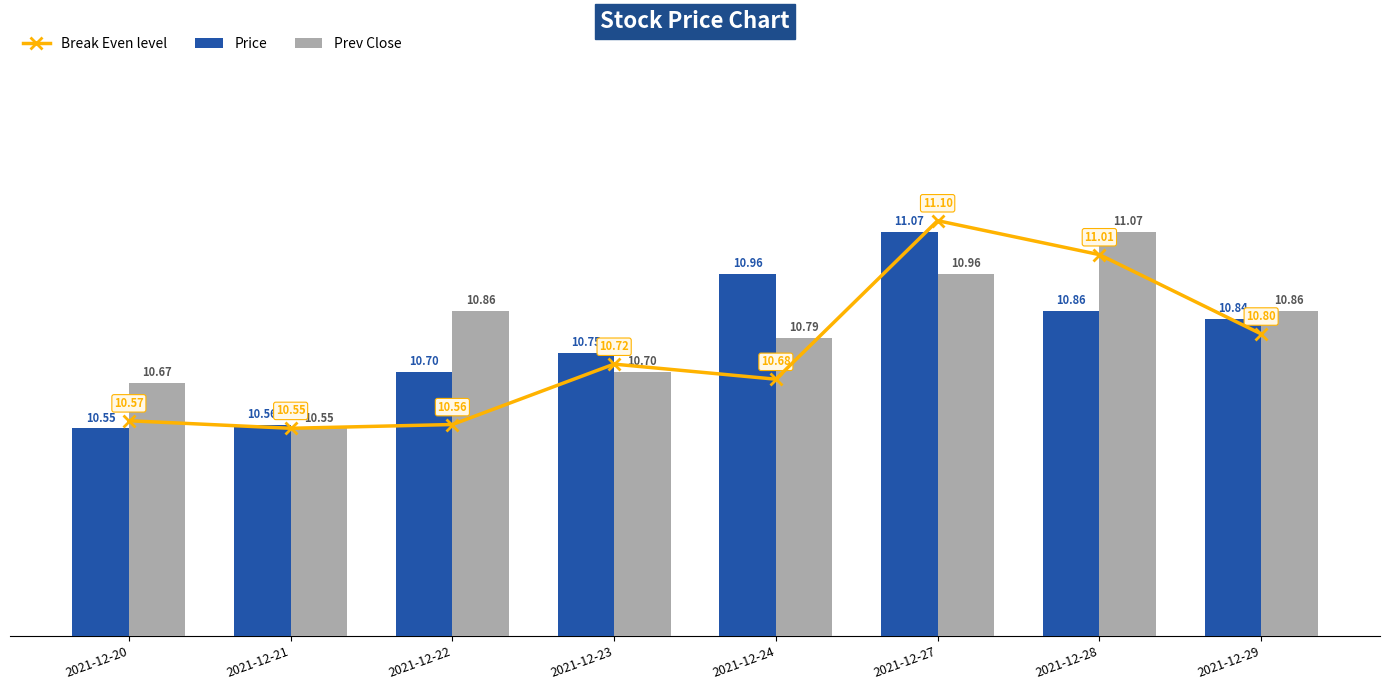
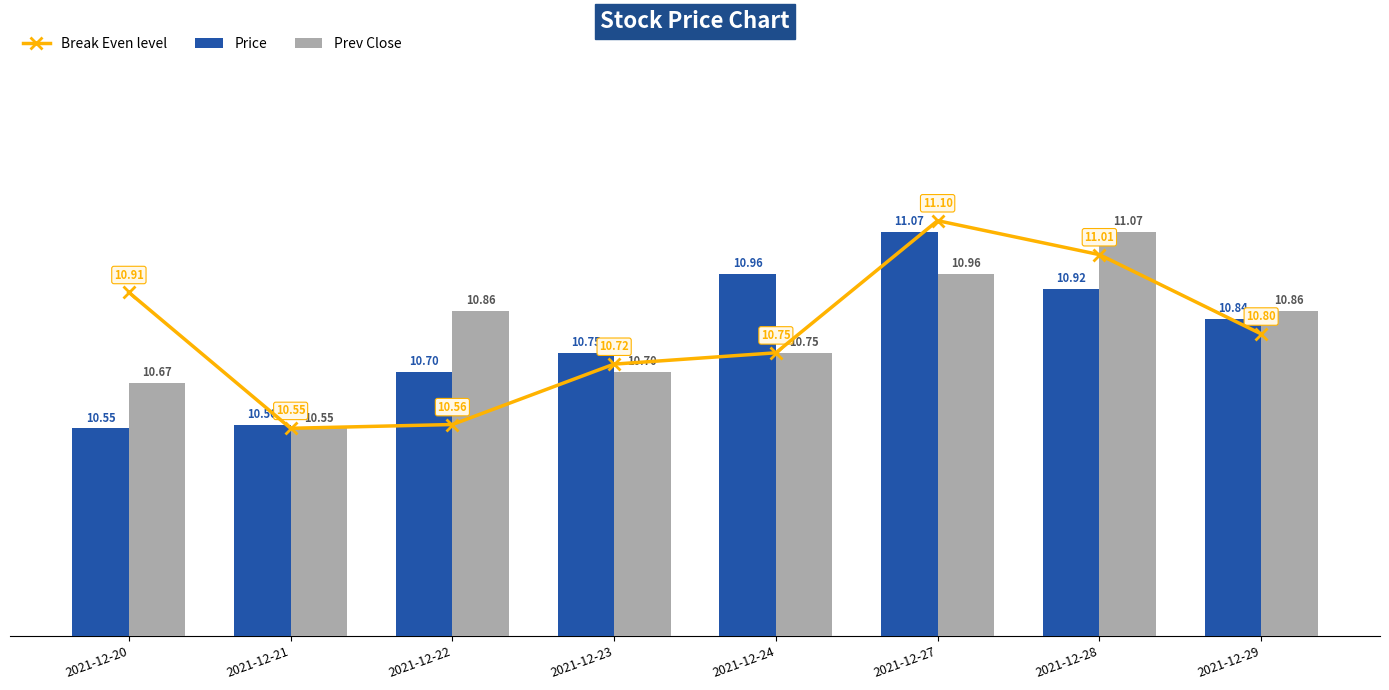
  {
    "Price": {
      "2021-12-20": 10.55,
      "2021-12-22": 10.70,
      "2021-12-24": 10.96,
      "2021-12-27": 11.07,
-     "2021-12-28": 10.86
+     "2021-12-28": 10.92
    },
    "Break Even level": {
-     "2021-12-20": 10.57,
-     "2021-12-24": 10.68
+     "2021-12-20": 10.91,
+     "2021-12-24": 10.75
    },
    "Prev Close": {
      "2021-12-20": 10.67,
      "2021-12-22": 10.86,
-     "2021-12-24": 10.79,
+     "2021-12-24": 10.75,
      "2021-12-27": 10.96,
      "2021-12-28": 11.07,
      "2021-12-29": 10.86
    }
  }
